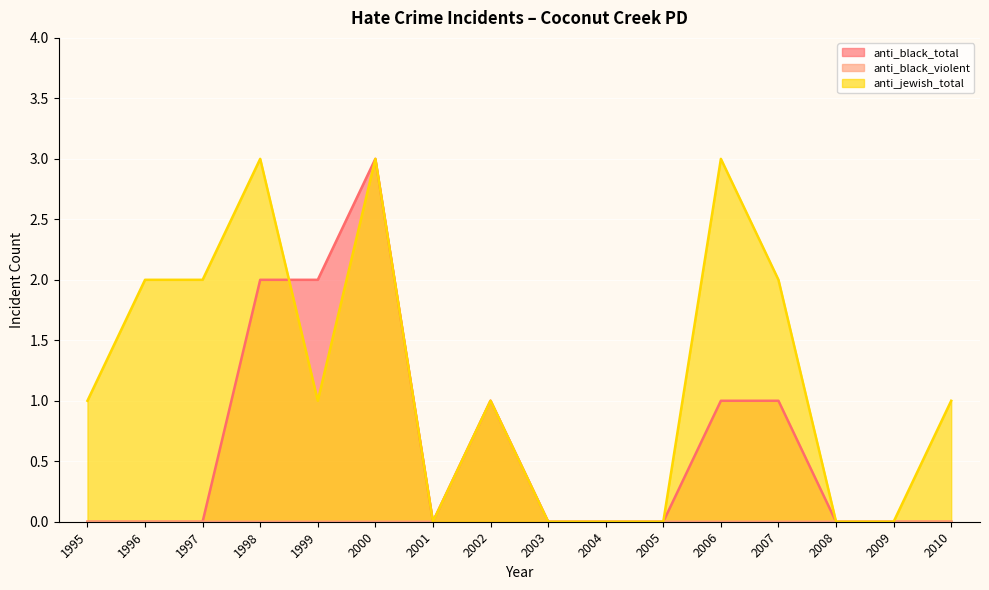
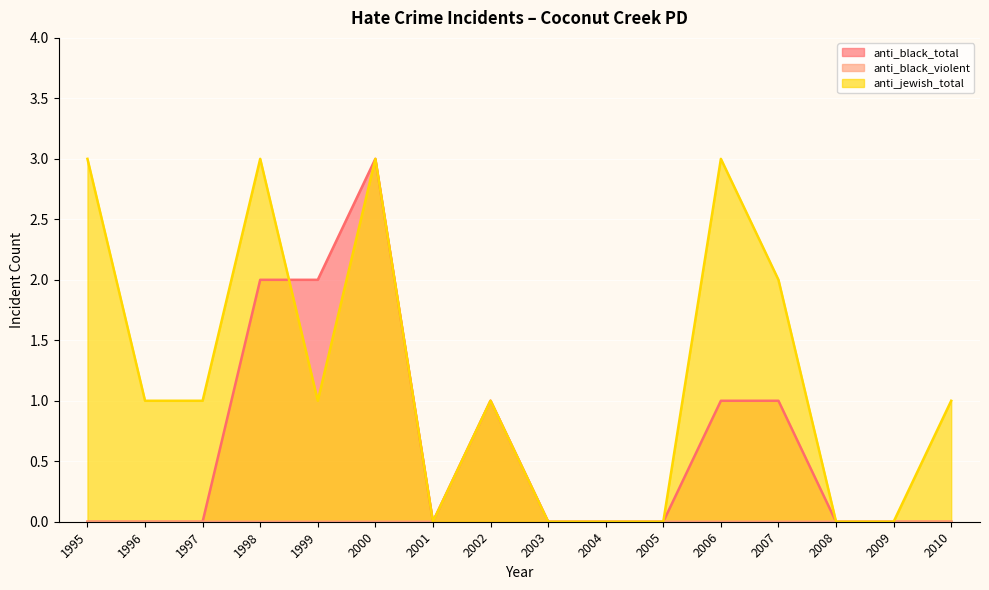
  {
    "anti_jewish_total": {
-     "1995": 1,
-     "1996": 2,
-     "1997": 2,
+     "1995": 3,
+     "1996": 1,
+     "1997": 1,
      "1998": 3,
      "1999": 1,
      "2006": 3,
      "2007": 2,
      "2010": 1
    }
  }
